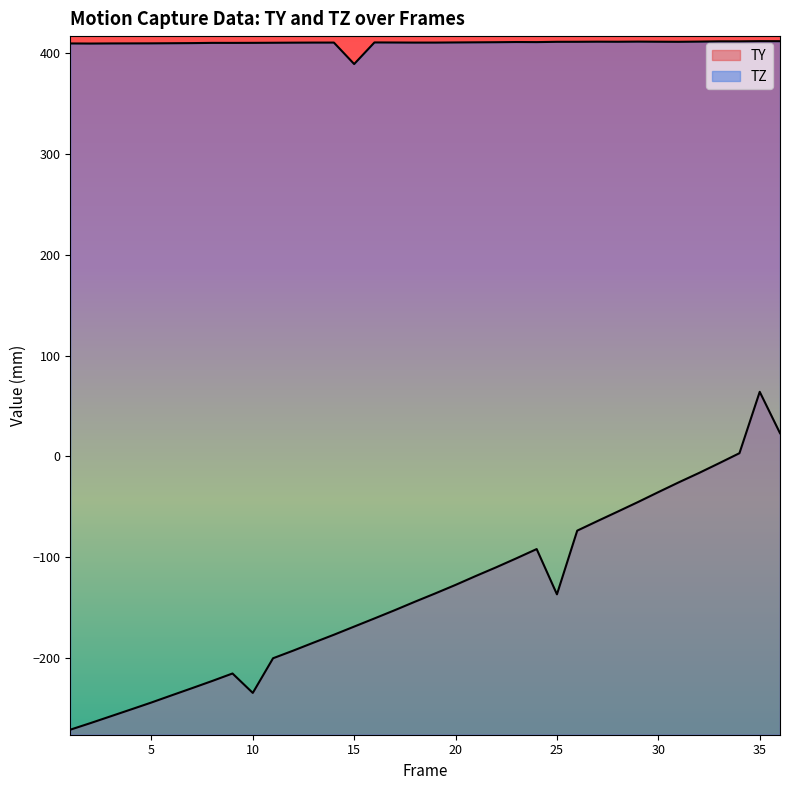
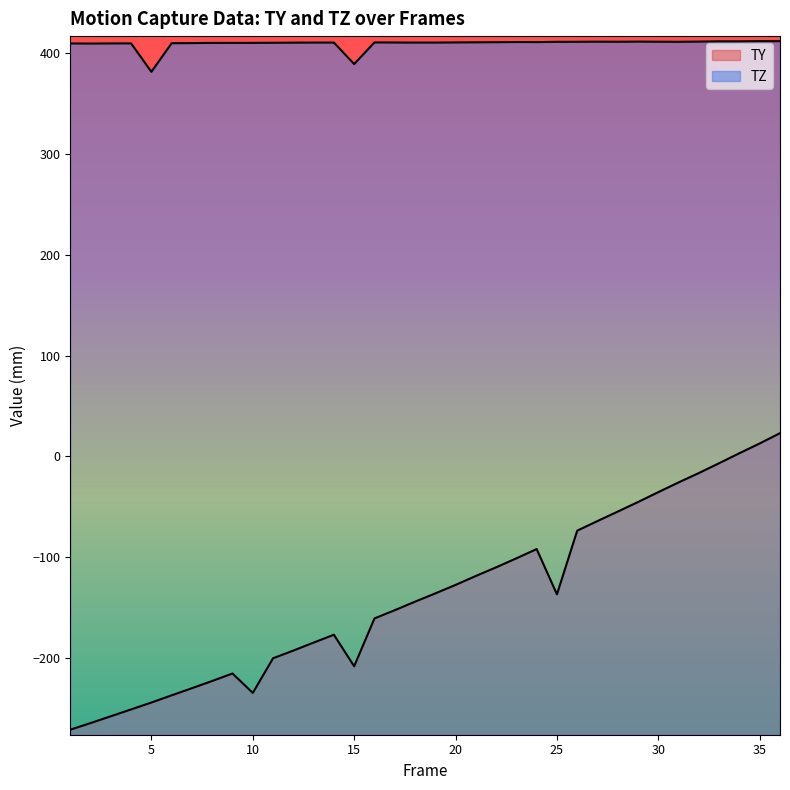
  {
    "TY": {
      "5": -245,
      "10": -235,
-     "15": -169,
+     "15": -209,
      "20": -128,
      "25": -137,
      "30": -36,
-     "35": 64
+     "35": 13
    },
    "TZ": {
-     "5": 410,
+     "5": 382,
      "10": 411,
      "15": 389,
      "20": 411,
      "25": 412,
      "30": 412,
      "35": 412
    }
  }
